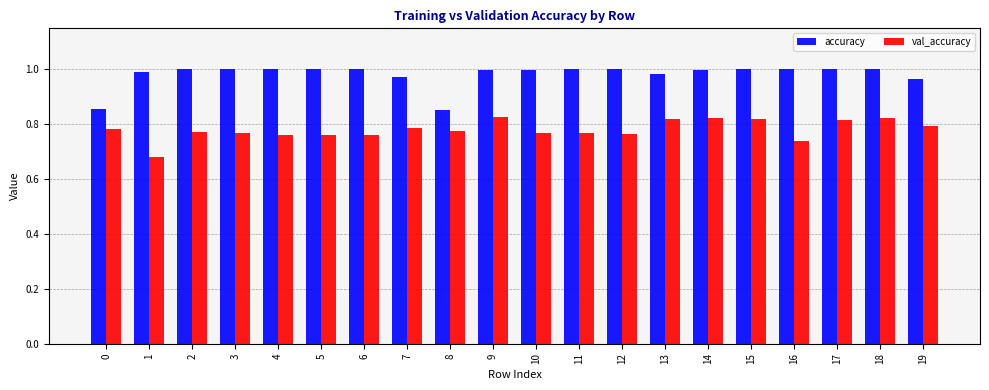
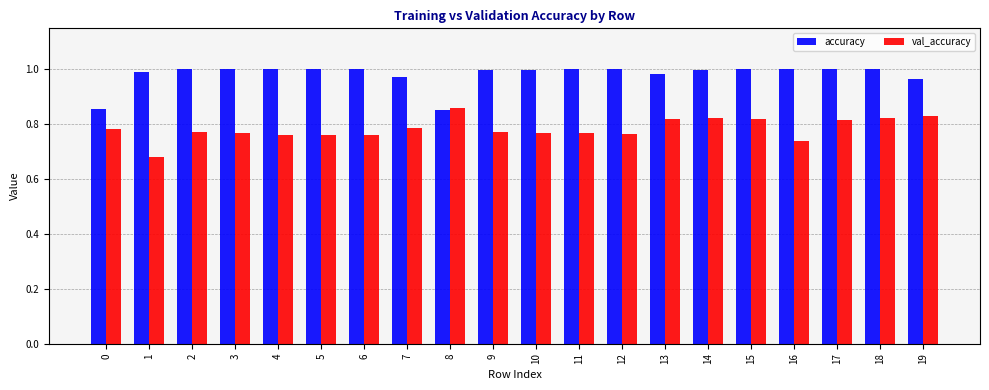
  {
    "accuracy": {
      "0": 0.86,
      "1": 0.99,
      "2": 1.00,
      "3": 1.00,
      "4": 1.00,
      "5": 1.00,
      "6": 1.00,
      "7": 0.97,
      "8": 0.85,
      "9": 1.00,
      "10": 1.00,
      "11": 1.00,
      "12": 1.00,
      "13": 0.98,
      "14": 1.00,
      "15": 1.00,
      "16": 1.00,
      "17": 1.00,
      "18": 1.00,
      "19": 0.96
    },
    "val_accuracy": {
      "0": 0.78,
      "1": 0.68,
      "2": 0.77,
      "3": 0.77,
      "4": 0.76,
      "5": 0.76,
      "6": 0.76,
      "7": 0.79,
-     "8": 0.78,
-     "9": 0.83,
+     "8": 0.86,
+     "9": 0.77,
      "10": 0.77,
      "11": 0.77,
      "12": 0.76,
      "13": 0.82,
      "14": 0.82,
      "15": 0.82,
      "16": 0.74,
      "17": 0.82,
      "18": 0.82,
-     "19": 0.80
+     "19": 0.83
    }
  }
